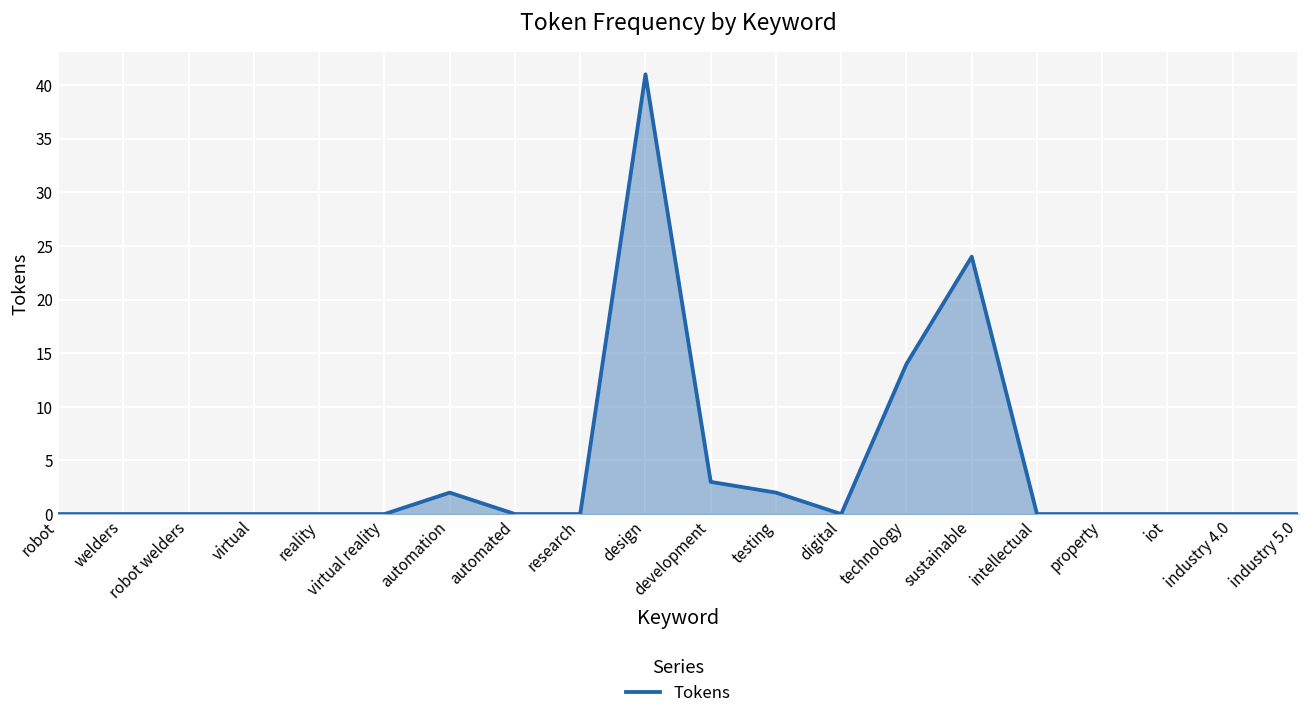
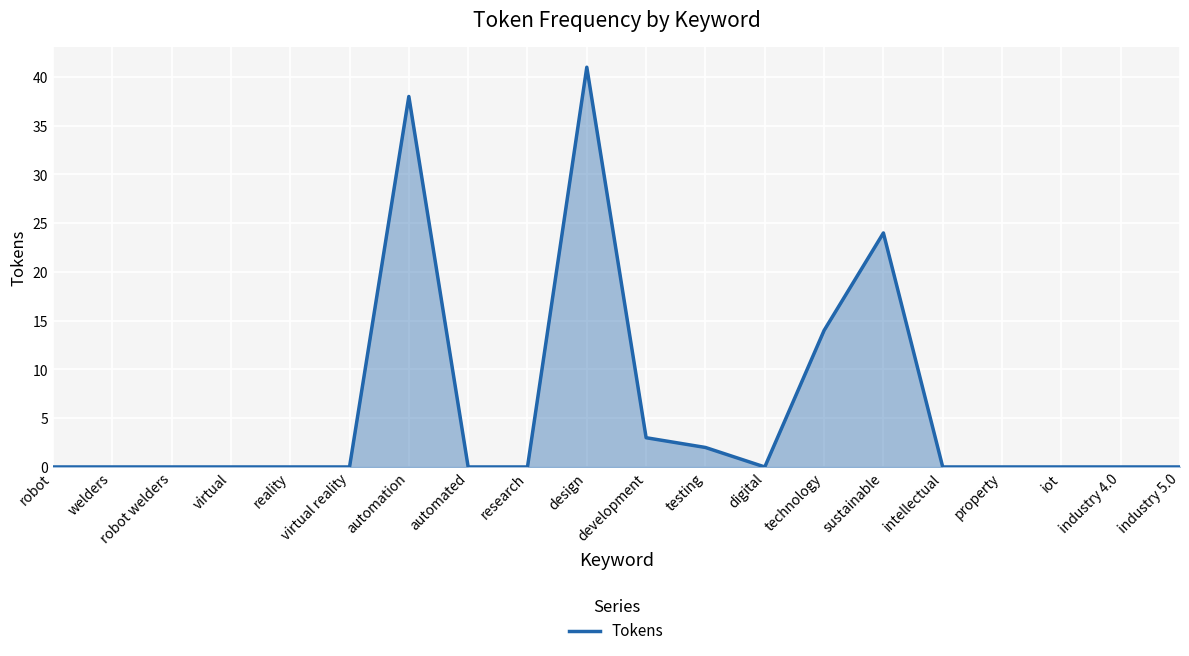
  {
    "robot": 0,
    "welders": 0,
    "robot welders": 0,
    "virtual": 0,
    "reality": 0,
    "virtual reality": 0,
-   "automation": 2,
+   "automation": 38,
    "automated": 0,
    "research": 0,
    "design": 41,
    "development": 3,
    "testing": 2,
    "digital": 0,
    "technology": 14,
    "sustainable": 24,
    "intellectual": 0,
    "property": 0,
    "iot": 0,
    "industry 4.0": 0,
    "industry 5.0": 0
  }
